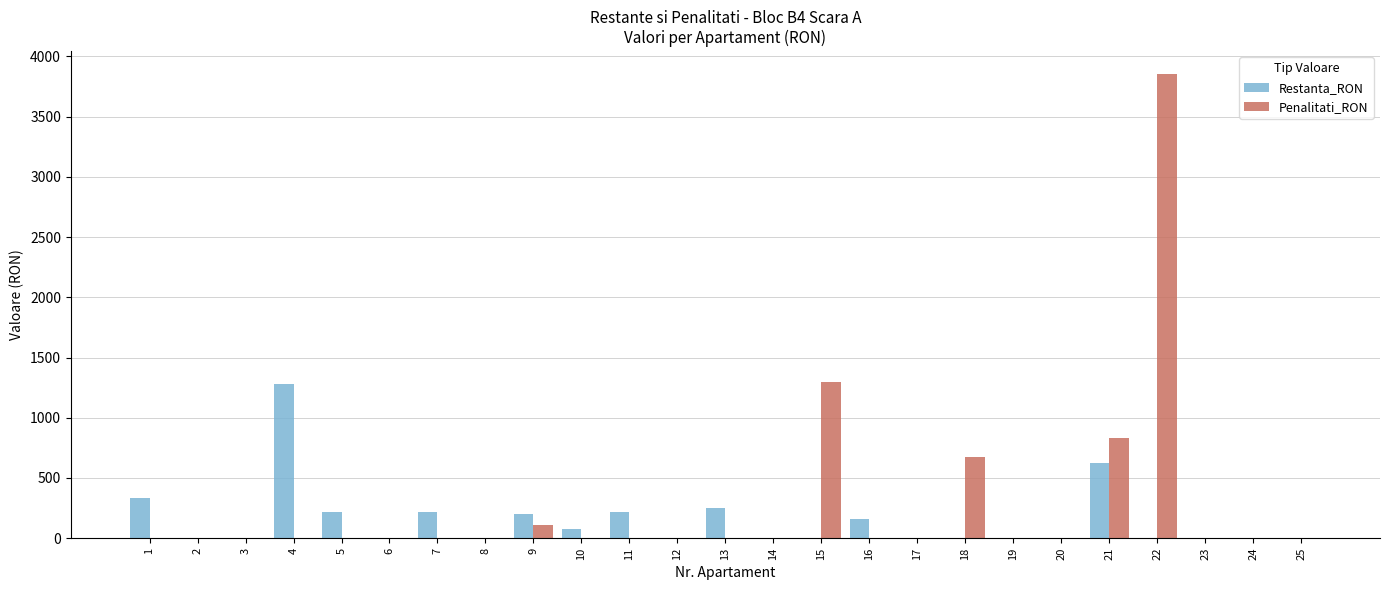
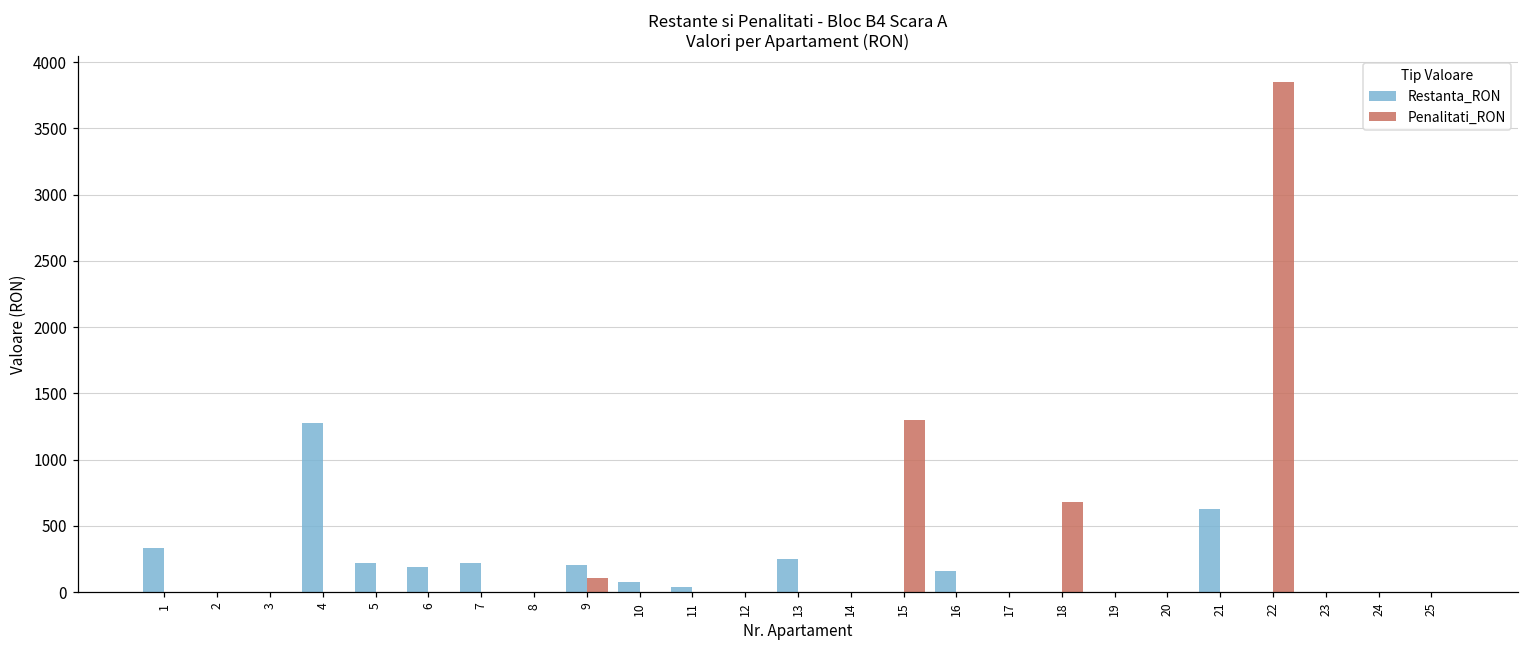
  {
    "Restanta_RON": {
      "1": 330,
      "2": 0,
      "3": 0,
      "4": 1280,
      "5": 220,
-     "6": 0,
+     "6": 190,
      "7": 220,
      "8": 0,
      "9": 200,
      "10": 80,
-     "11": 220,
+     "11": 40,
      "12": 0,
      "13": 250,
      "14": 0,
      "15": 0,
      "16": 160,
      "17": 0,
      "18": 0,
      "19": 0,
      "20": 0,
      "21": 620,
      "22": 0,
      "23": 0,
      "24": 0,
      "25": 0
    },
    "Penalitati_RON": {
      "1": 0,
      "2": 0,
      "3": 0,
      "4": 0,
      "5": 0,
      "6": 0,
      "7": 0,
      "8": 0,
      "9": 110,
      "10": 0,
      "11": 0,
      "12": 0,
      "13": 0,
      "14": 0,
      "15": 1300,
      "16": 0,
      "17": 0,
      "18": 680,
      "19": 0,
      "20": 0,
-     "21": 830,
+     "21": 0,
      "22": 3850,
      "23": 0,
      "24": 0,
      "25": 0
    }
  }
